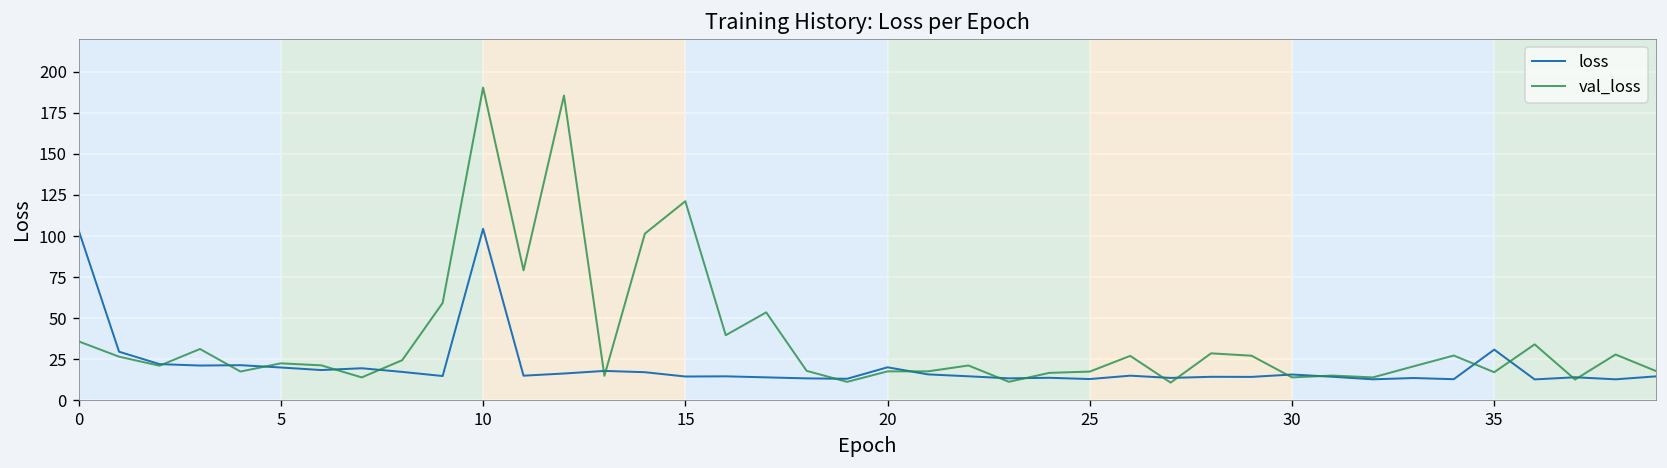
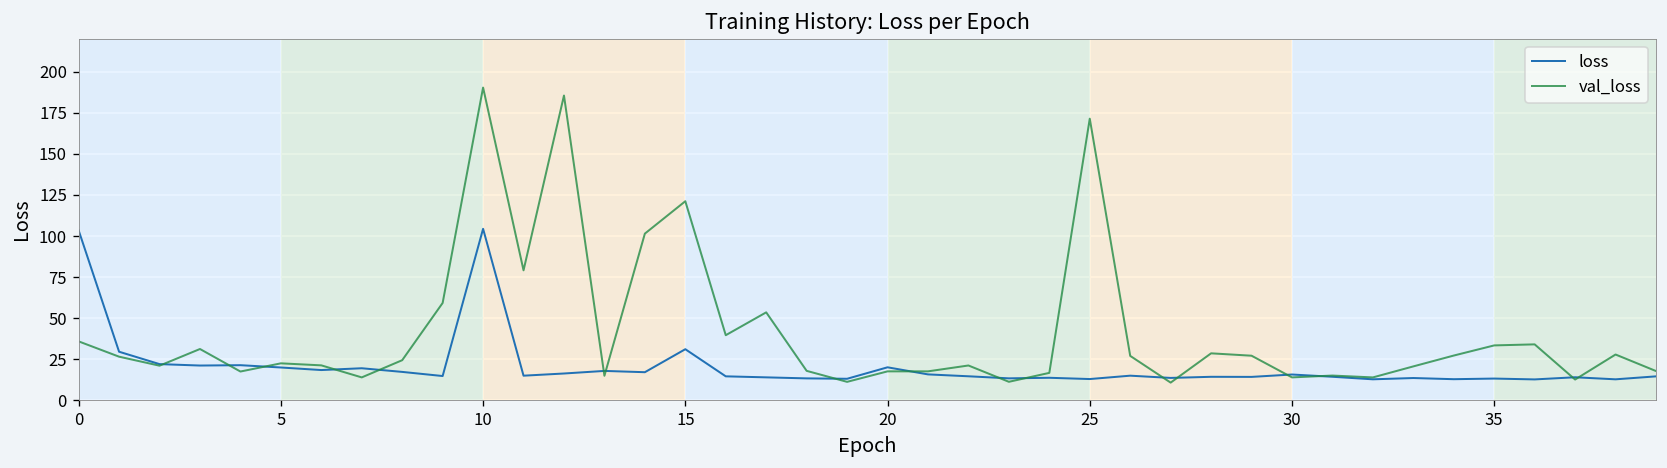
  {
    "loss": {
      "0": 103,
      "5": 20,
      "10": 104,
-     "15": 15,
+     "15": 31,
      "20": 20,
      "25": 13,
-     "35": 31
+     "35": 13
    },
    "val_loss": {
      "0": 36,
      "5": 23,
      "10": 190,
      "15": 121,
      "20": 18,
-     "25": 18,
-     "35": 17
+     "25": 171,
+     "35": 33
    }
  }
